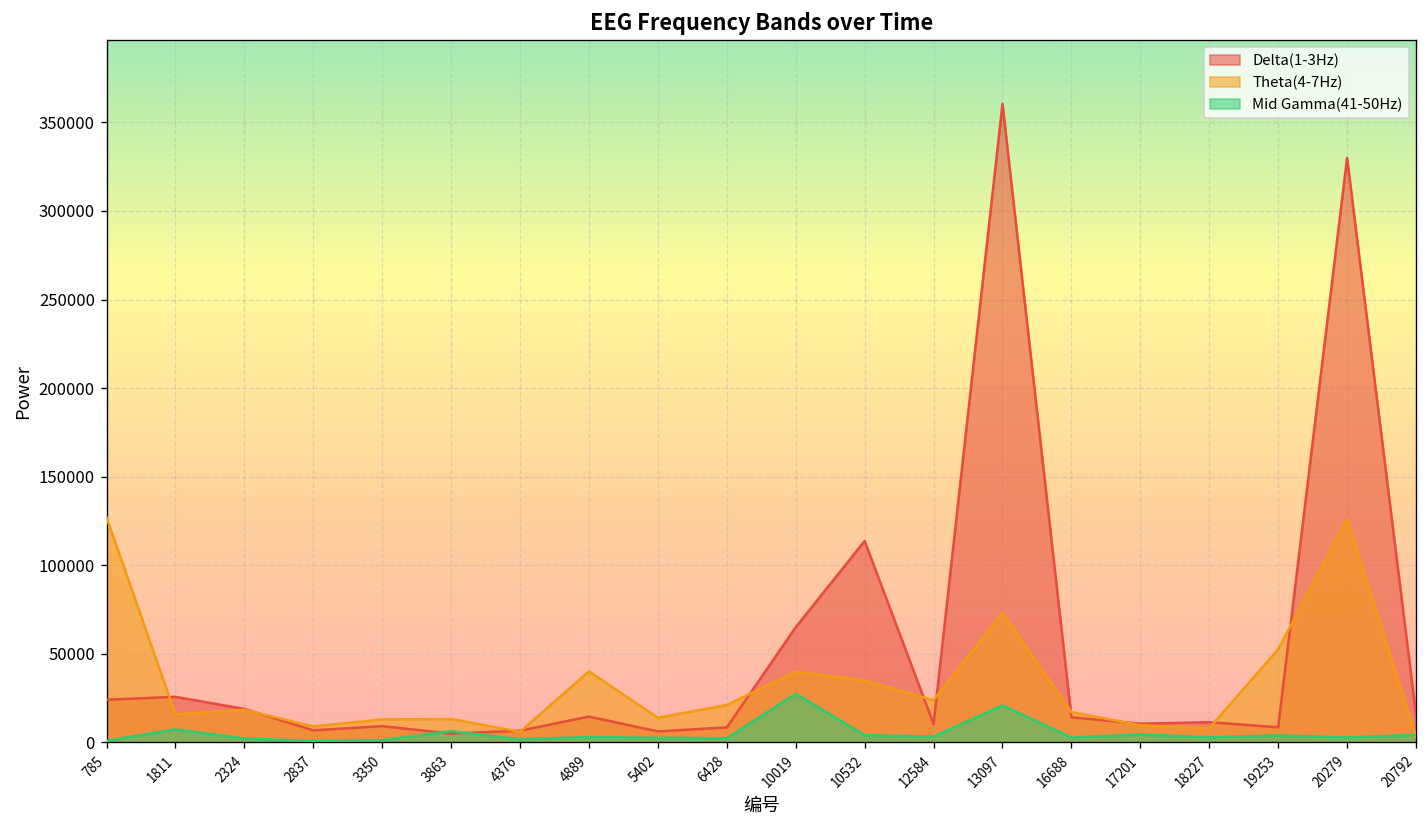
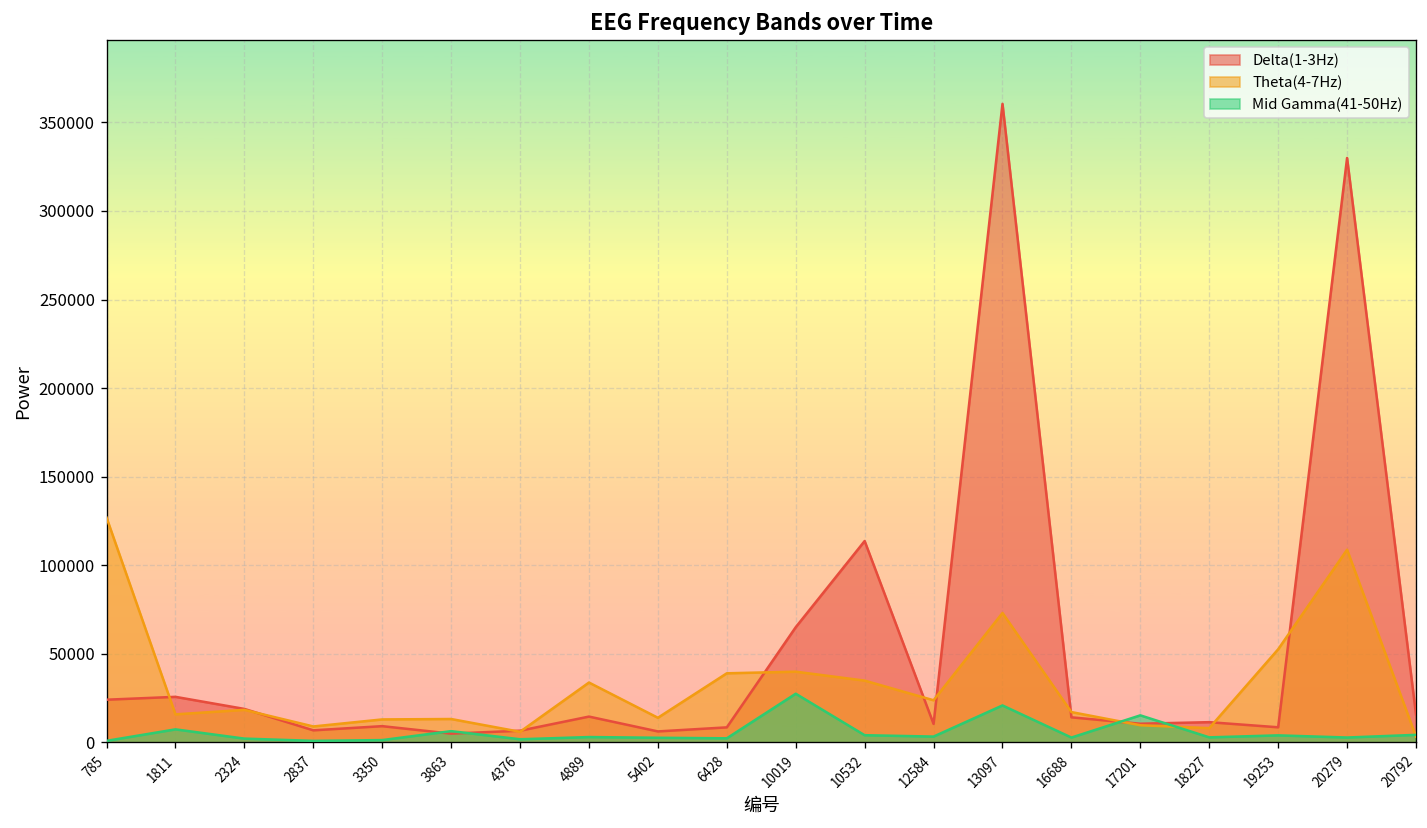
  {
    "Delta(1-3Hz)": {
      "785": 24000,
      "1811": 26000,
      "2837": 7000,
      "3350": 9000,
      "4889": 15000,
      "5402": 6000,
      "6428": 9000,
      "10019": 65000,
      "10532": 114000,
      "12584": 10000,
      "13097": 360000,
      "16688": 14000,
      "18227": 11000,
      "19253": 9000,
      "20279": 330000,
      "20792": 16000
    },
    "Theta(4-7Hz)": {
      "785": 127000,
      "1811": 16000,
      "2837": 9000,
      "3350": 13000,
      "3863": 13000,
-     "4889": 40000,
+     "4889": 34000,
      "5402": 14000,
-     "6428": 21000,
+     "6428": 39000,
      "10019": 40000,
      "10532": 35000,
      "12584": 24000,
      "13097": 73000,
      "16688": 17000,
      "18227": 8000,
      "19253": 53000,
-     "20279": 126000
+     "20279": 109000
    },
    "Mid Gamma(41-50Hz)": {
      "785": 1000,
      "1811": 7000,
      "2324": 2000,
      "2837": 1000,
      "3350": 1000,
      "4376": 2000,
      "4889": 3000,
      "5402": 3000,
      "6428": 2000,
      "10019": 28000,
      "10532": 4000,
      "12584": 3000,
      "13097": 21000,
      "16688": 3000,
-     "17201": 5000,
+     "17201": 15000,
      "18227": 3000,
      "19253": 4000,
      "20279": 3000
    }
  }
